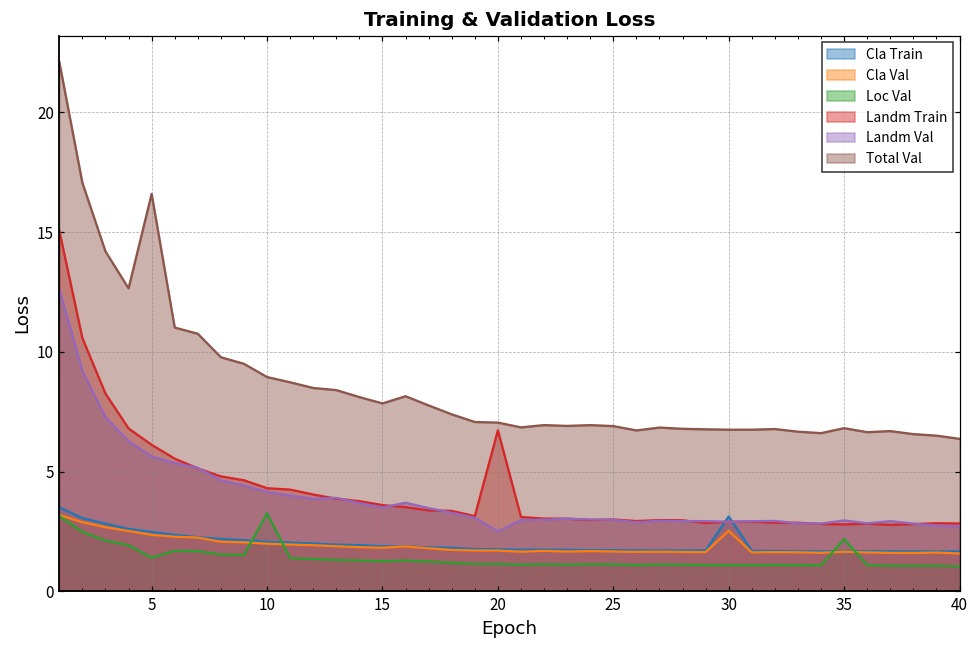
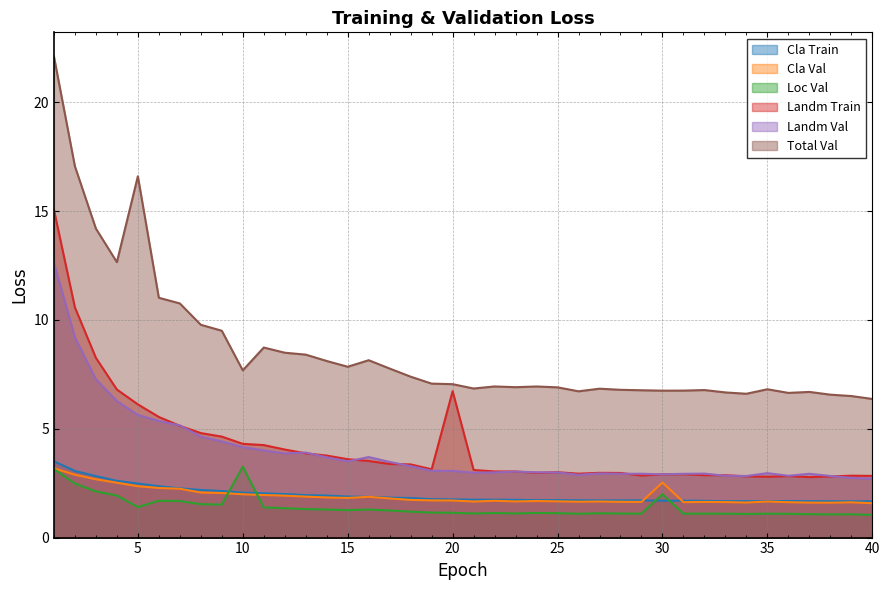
  {
    "Cla Train": {
      "5": 2.5,
-     "30": 3.1
+     "30": 1.7
    },
    "Cla Val": {
      "5": 2.4,
      "30": 2.5
    },
    "Loc Val": {
      "5": 1.4,
      "10": 3.3,
      "15": 1.3,
      "20": 1.1,
      "25": 1.1,
-     "30": 1.1,
-     "35": 2.2,
+     "30": 2.0,
+     "35": 1.1,
      "40": 1.0
    },
    "Landm Train": {
      "5": 6.1,
      "10": 4.3,
      "20": 6.7,
      "35": 2.8,
      "40": 2.8
    },
    "Landm Val": {
      "5": 5.6,
      "10": 4.2,
-     "20": 2.5,
+     "20": 3.1,
      "35": 3.0,
      "40": 2.7
    },
    "Total Val": {
      "5": 16.6,
-     "10": 9.0,
+     "10": 7.7,
      "15": 7.8,
      "20": 7.0,
      "25": 6.9,
      "30": 6.8,
      "35": 6.8,
      "40": 6.4
    }
  }
